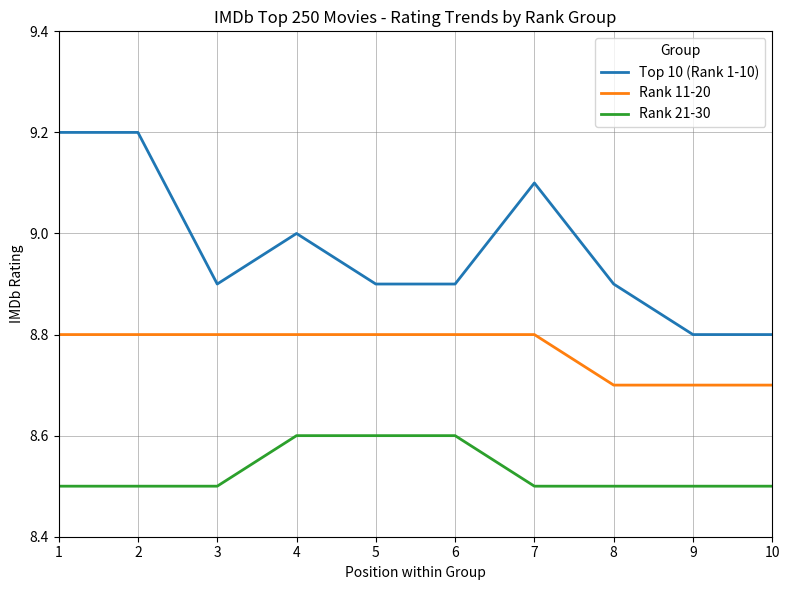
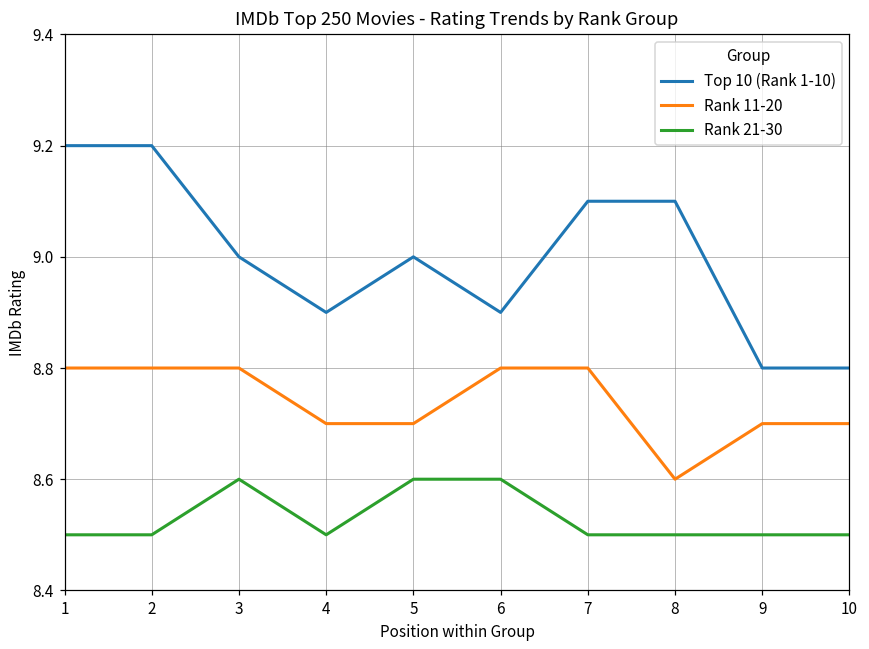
  {
    "Top 10 (Rank 1-10)": {
      "1": 9.2,
      "2": 9.2,
-     "3": 8.9,
-     "4": 9.0,
-     "5": 8.9,
+     "3": 9.0,
+     "4": 8.9,
+     "5": 9.0,
      "6": 8.9,
      "7": 9.1,
-     "8": 8.9,
+     "8": 9.1,
      "9": 8.8,
      "10": 8.8
    },
    "Rank 11-20": {
      "1": 8.8,
      "2": 8.8,
      "3": 8.8,
-     "4": 8.8,
-     "5": 8.8,
+     "4": 8.7,
+     "5": 8.7,
      "6": 8.8,
      "7": 8.8,
-     "8": 8.7,
+     "8": 8.6,
      "9": 8.7,
      "10": 8.7
    },
    "Rank 21-30": {
      "1": 8.5,
      "2": 8.5,
-     "3": 8.5,
-     "4": 8.6,
+     "3": 8.6,
+     "4": 8.5,
      "5": 8.6,
      "6": 8.6,
      "7": 8.5,
      "8": 8.5,
      "9": 8.5,
      "10": 8.5
    }
  }
